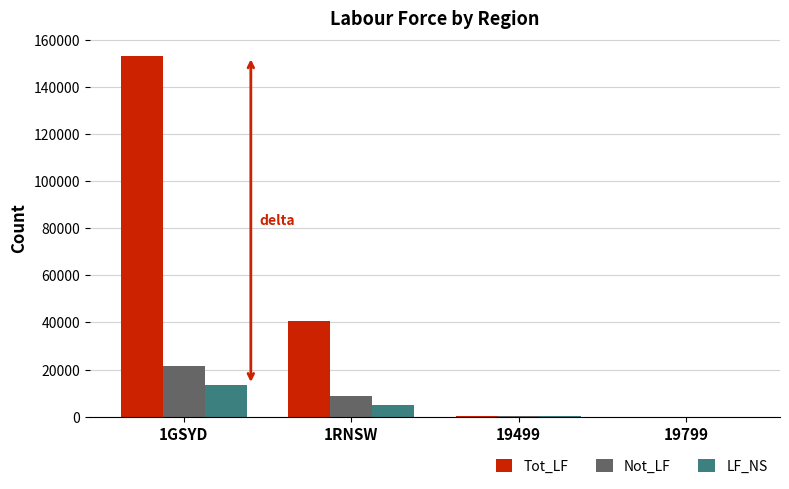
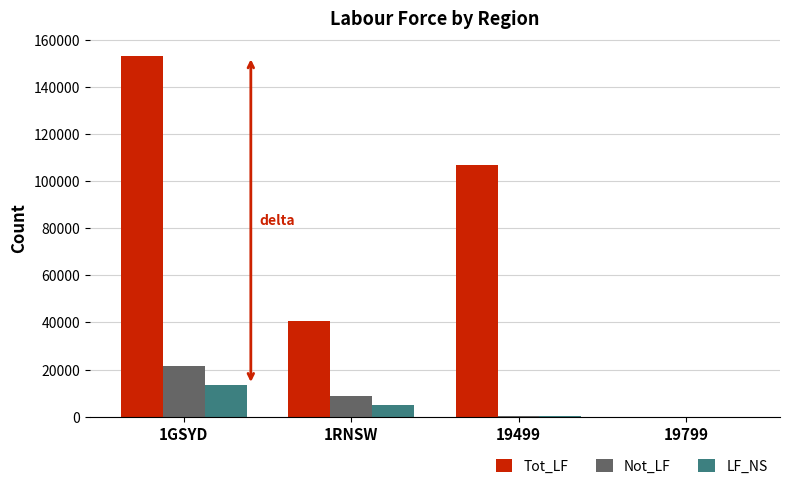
  {
    "Tot_LF": {
      "1GSYD": 153000,
      "1RNSW": 41000,
-     "19499": 0
+     "19499": 107000
    }
  }
